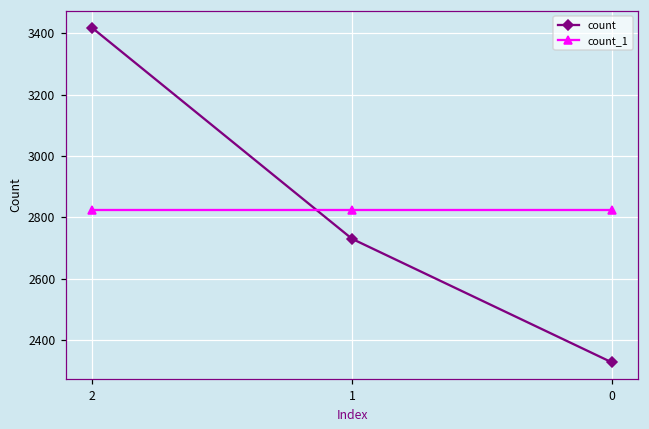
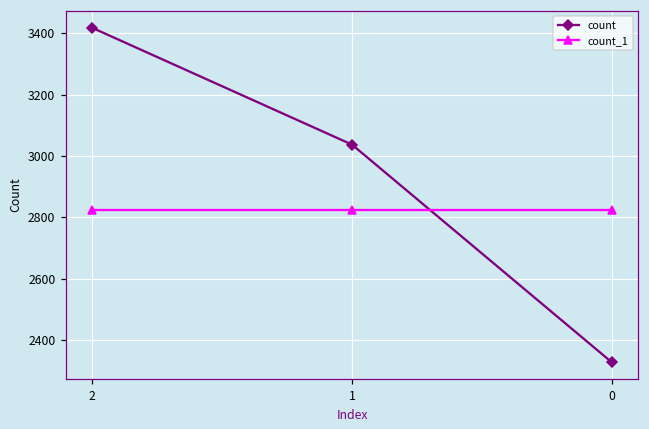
  {
    "count": {
      "2": 3420,
-     "1": 2730,
+     "1": 3040,
      "0": 2330
    },
    "count_1": {
      "2": 2830,
      "1": 2830,
      "0": 2830
    }
  }
